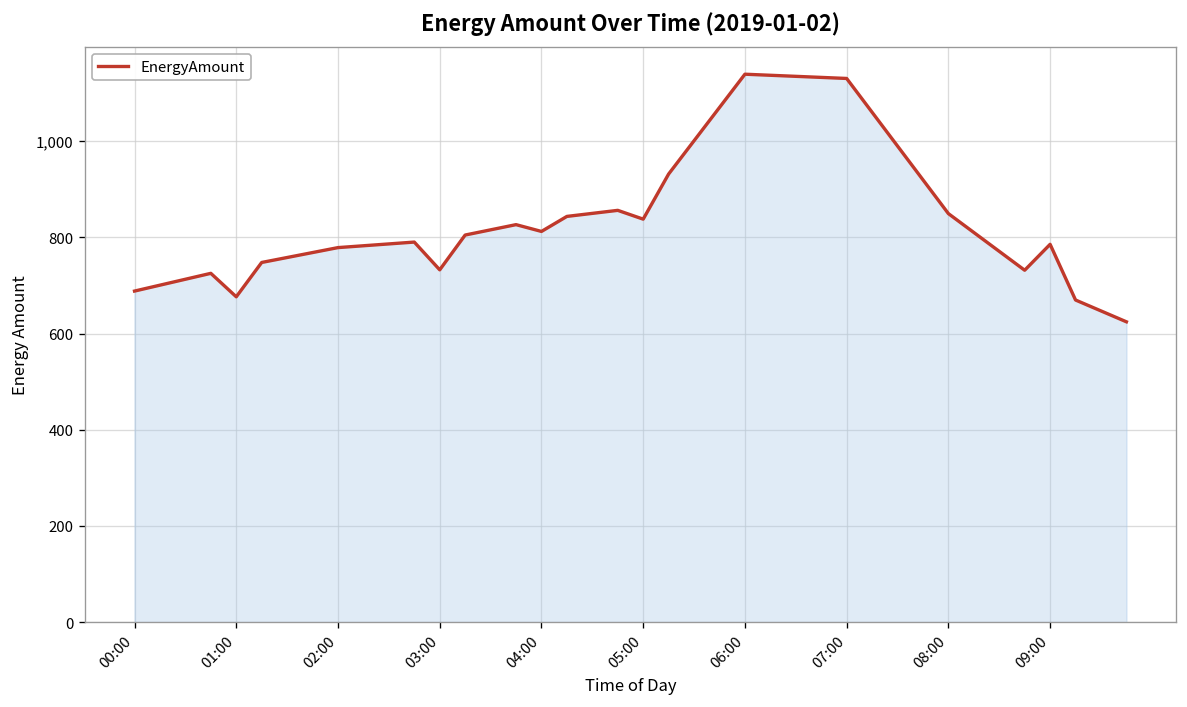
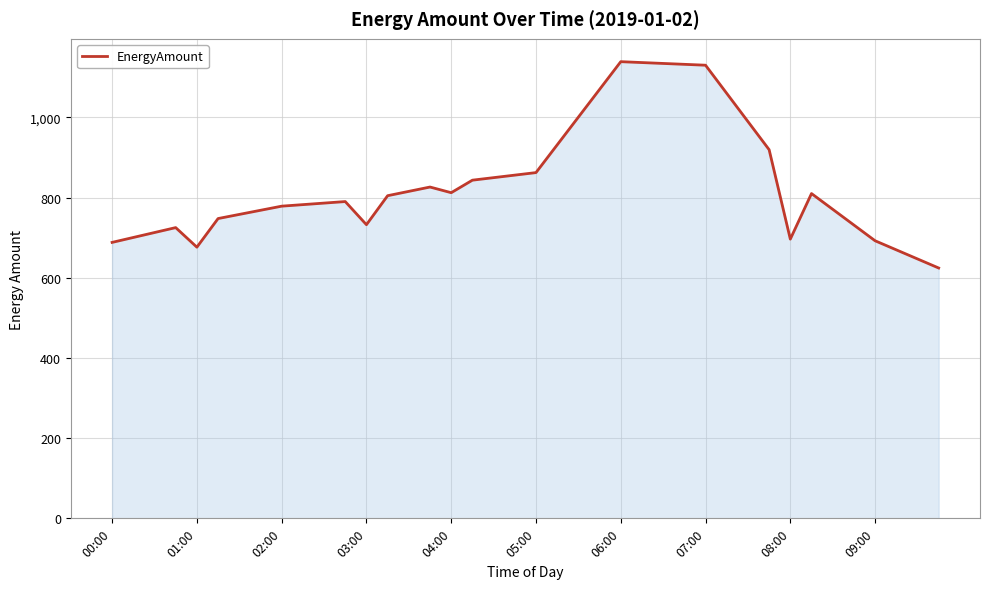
  {
    "00:00": "690",
    "01:00": "680",
    "02:00": "780",
    "03:00": "730",
    "04:00": "810",
-   "05:00": "840",
+   "05:00": "860",
    "06:00": "1,140",
    "07:00": "1,130",
-   "08:00": "850",
-   "09:00": "790"
+   "08:00": "700",
+   "09:00": "690"
  }
